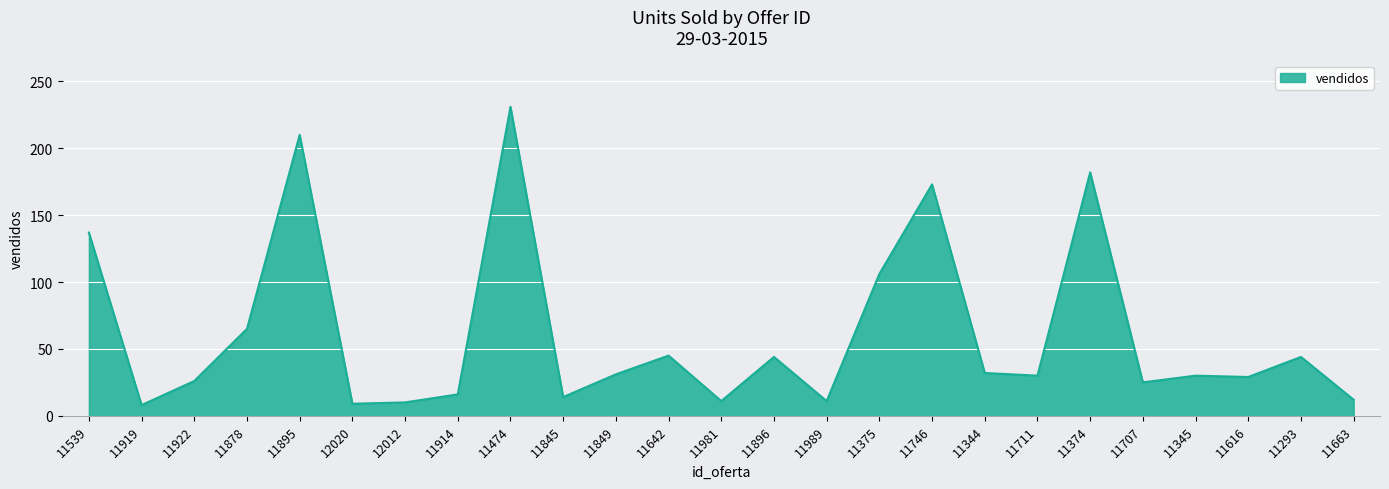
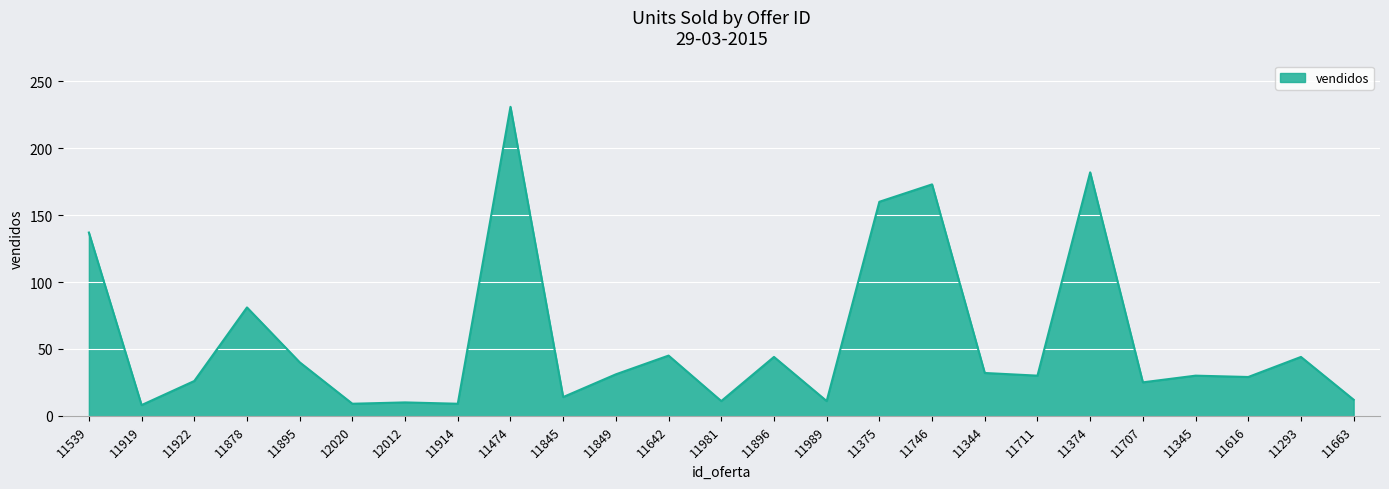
  {
    "11539": 137,
    "11919": 8,
    "11922": 26,
-   "11878": 65,
-   "11895": 210,
+   "11878": 81,
+   "11895": 40,
    "12020": 9,
    "12012": 10,
-   "11914": 16,
+   "11914": 9,
    "11474": 231,
    "11845": 14,
    "11849": 31,
    "11642": 45,
    "11981": 11,
    "11896": 44,
    "11989": 11,
-   "11375": 106,
+   "11375": 160,
    "11746": 173,
    "11344": 32,
    "11711": 30,
    "11374": 182,
    "11707": 25,
    "11345": 30,
    "11616": 29,
    "11293": 44,
    "11663": 12
  }
